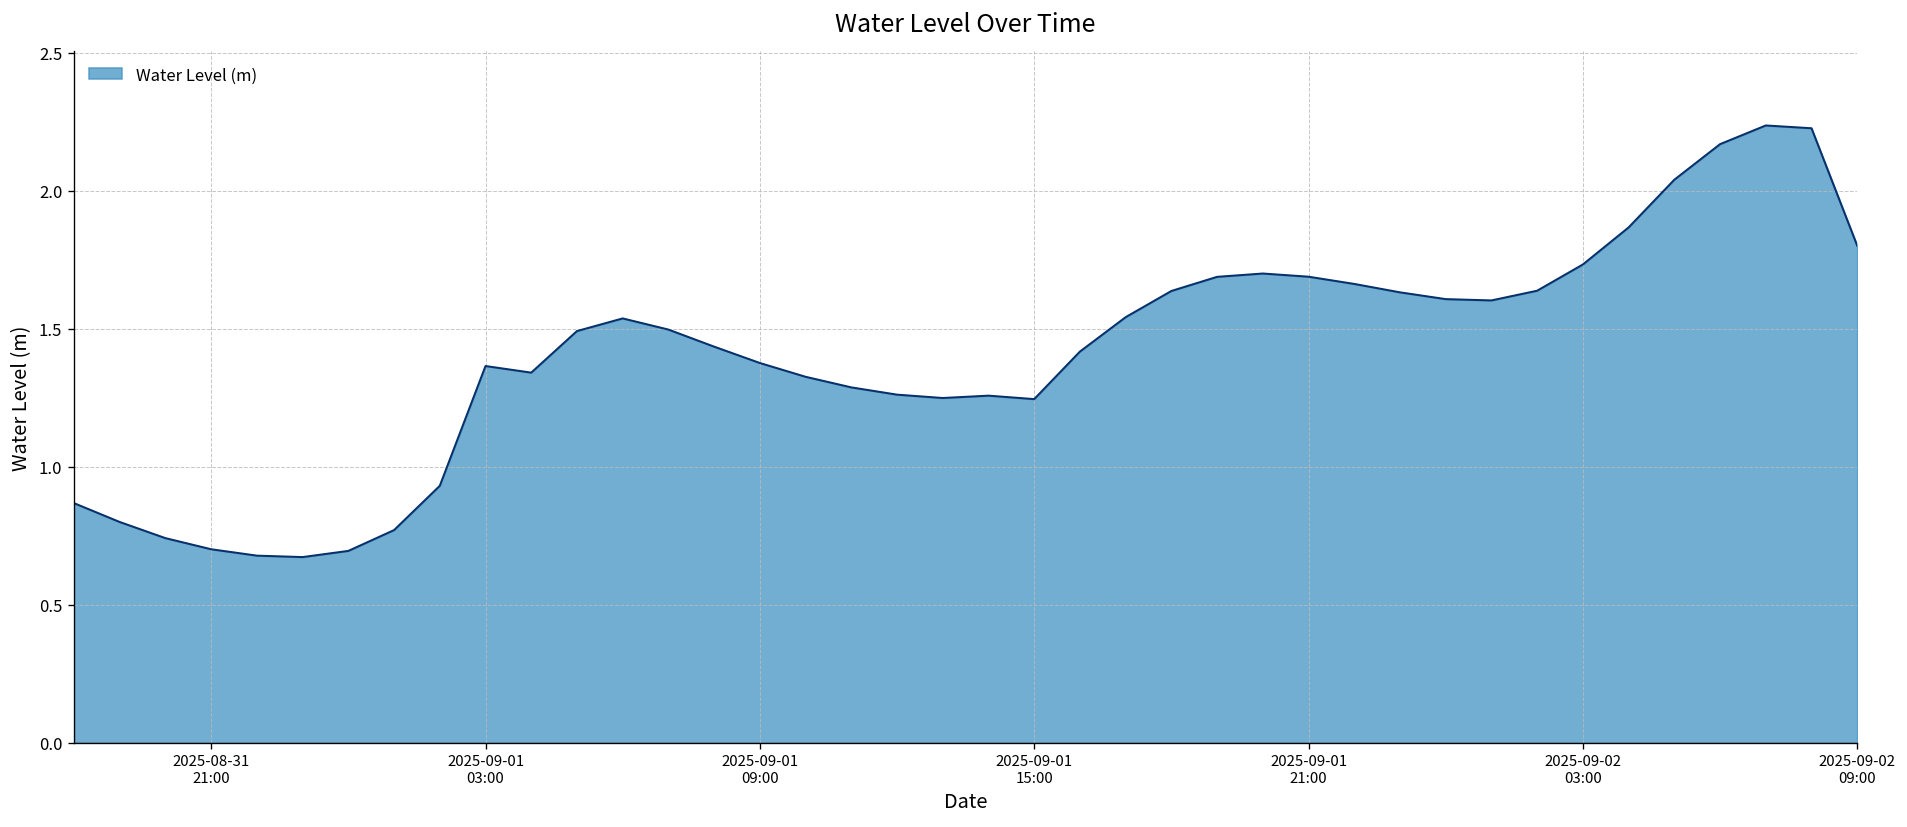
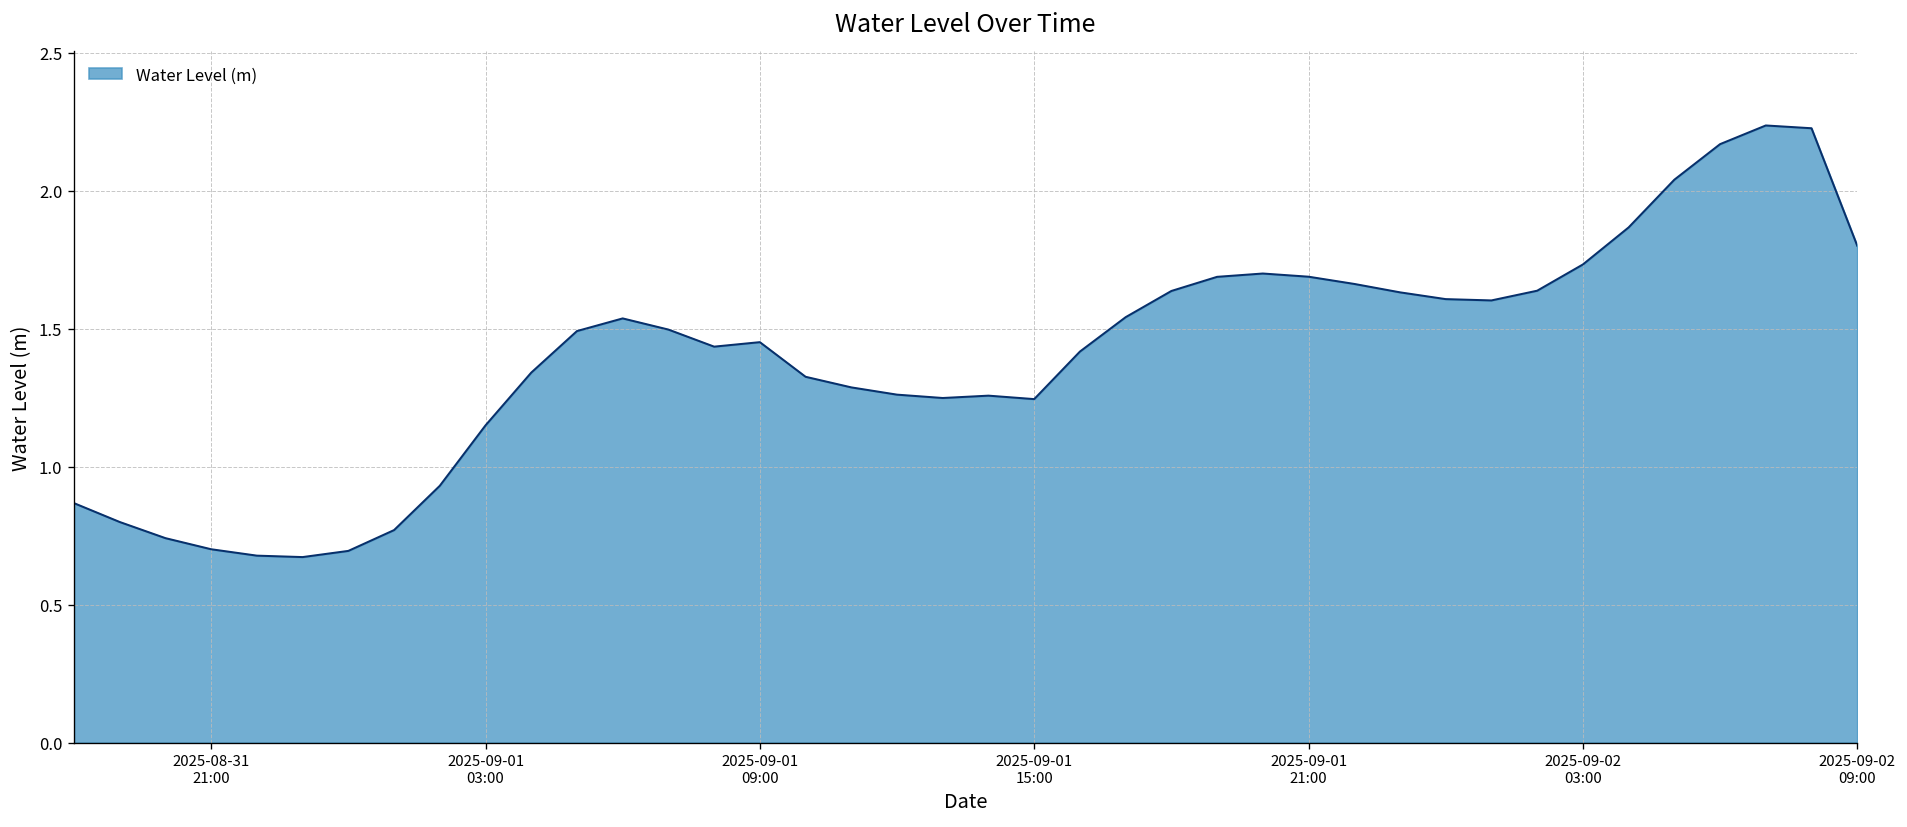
  {
    "2025-08-31 21:00": 0.70,
-   "2025-09-01 03:00": 1.37,
-   "2025-09-01 09:00": 1.38,
+   "2025-09-01 03:00": 1.15,
+   "2025-09-01 09:00": 1.45,
    "2025-09-01 15:00": 1.25,
    "2025-09-01 21:00": 1.69,
    "2025-09-02 03:00": 1.73,
    "2025-09-02 09:00": 1.80
  }
